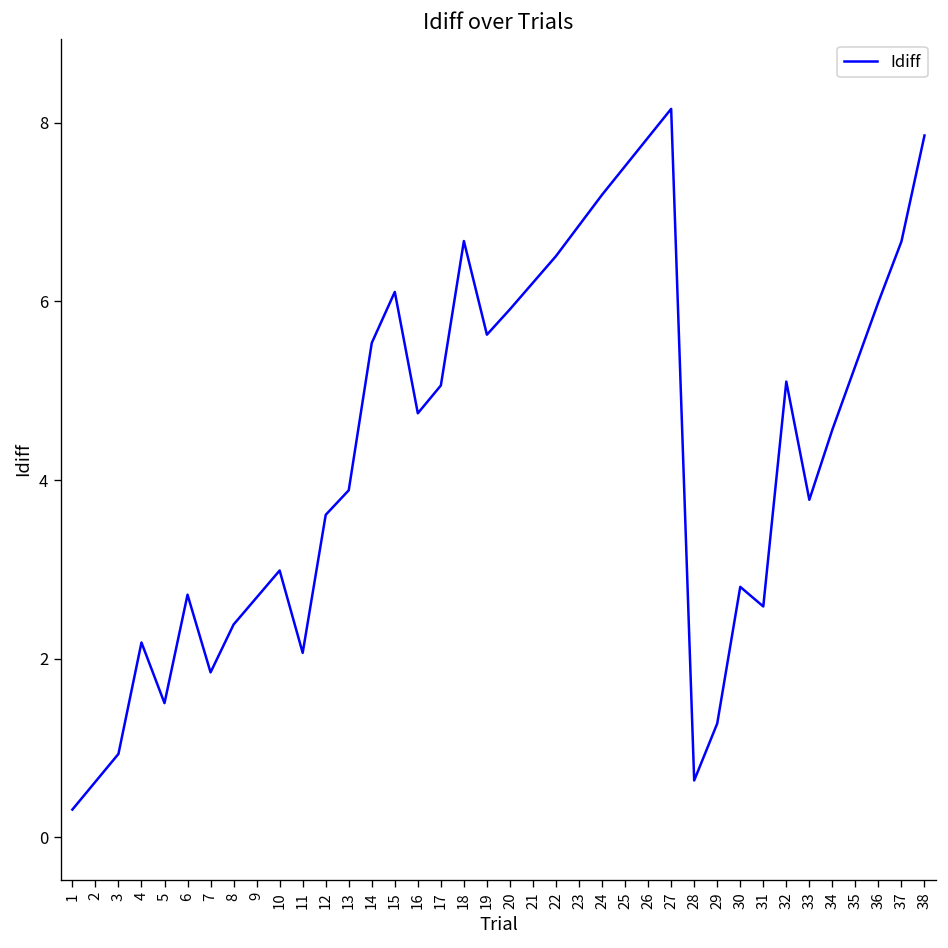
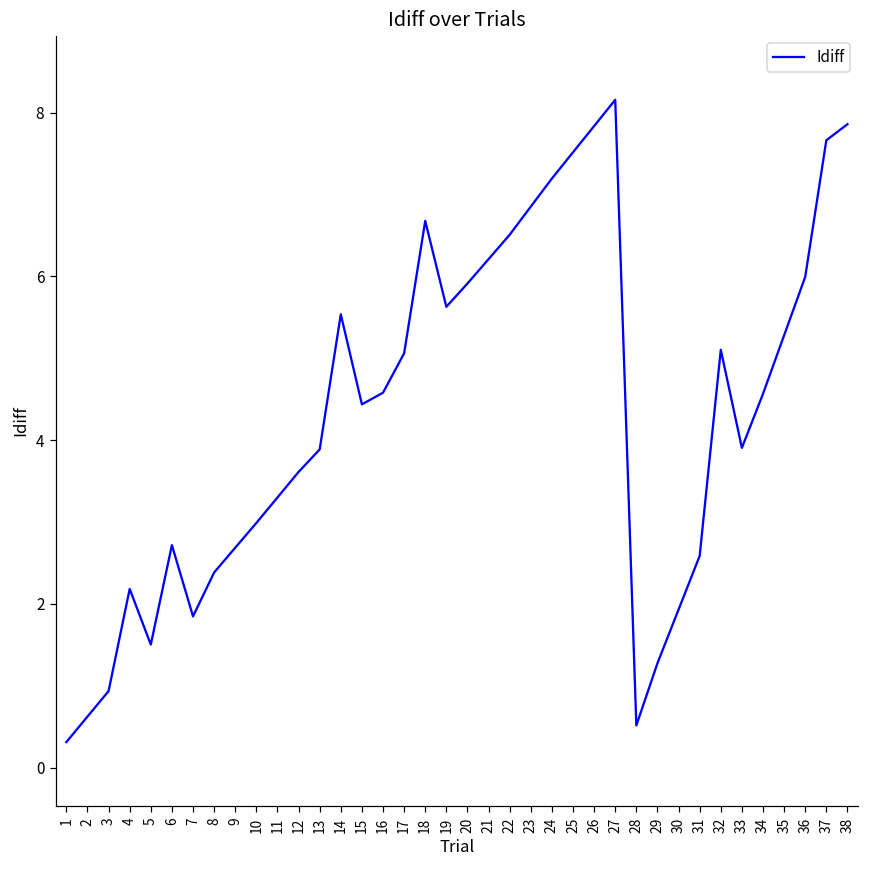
  {
    "1": 0.3,
    "2": 0.6,
    "3": 0.9,
    "4": 2.2,
    "5": 1.5,
    "6": 2.7,
    "7": 1.8,
    "8": 2.4,
    "9": 2.7,
    "10": 3.0,
-   "11": 2.1,
+   "11": 3.3,
    "12": 3.6,
    "13": 3.9,
    "14": 5.5,
-   "15": 6.1,
-   "16": 4.7,
+   "15": 4.4,
+   "16": 4.6,
    "17": 5.1,
    "18": 6.7,
    "19": 5.6,
    "20": 5.9,
    "21": 6.2,
    "22": 6.5,
    "23": 6.9,
    "24": 7.2,
    "25": 7.5,
    "26": 7.8,
    "27": 8.2,
-   "28": 0.6,
+   "28": 0.5,
    "29": 1.3,
-   "30": 2.8,
+   "30": 1.9,
    "31": 2.6,
    "32": 5.1,
-   "33": 3.8,
+   "33": 3.9,
    "34": 4.6,
    "35": 5.3,
    "36": 6.0,
-   "37": 6.7,
+   "37": 7.7,
    "38": 7.9
  }
